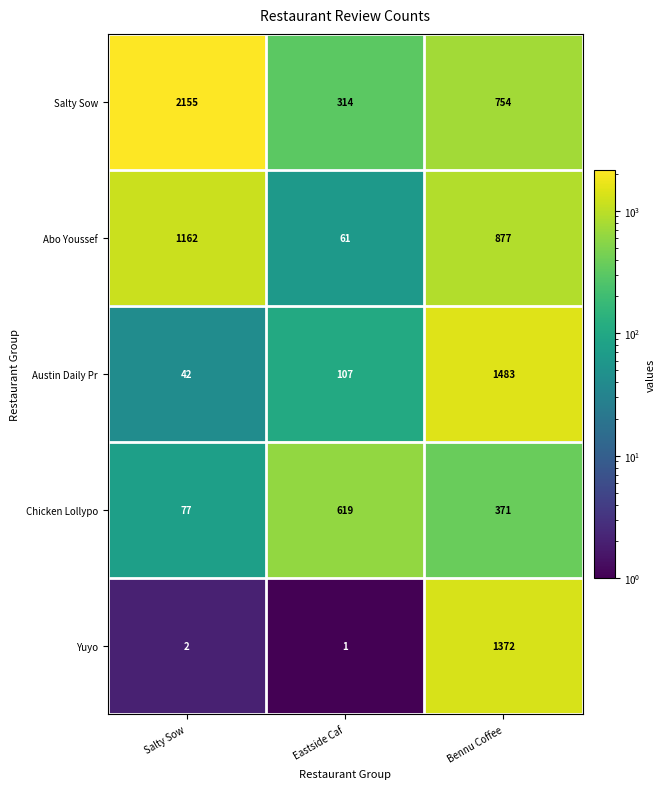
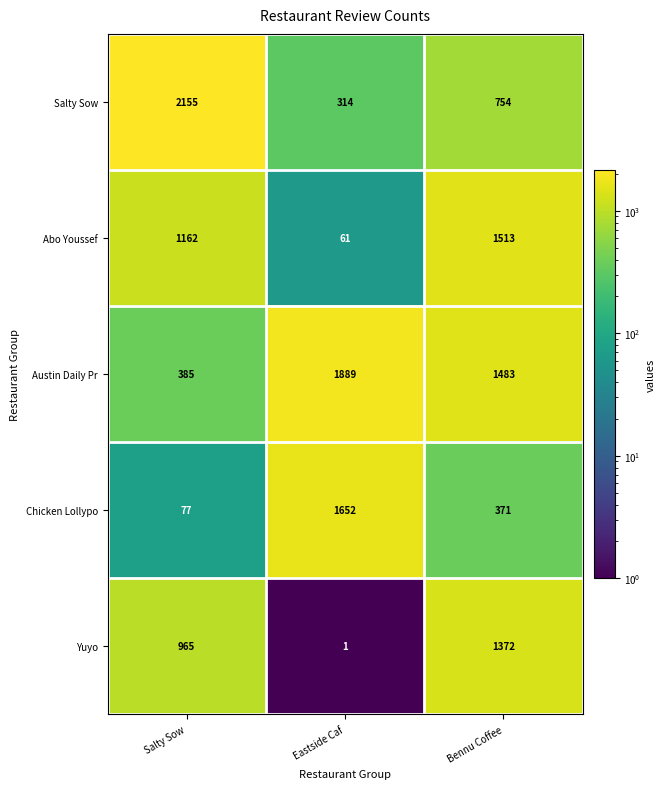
  {
    "Salty Sow": {
      "Salty Sow": 2155,
      "Eastside Caf": 314,
      "Bennu Coffee": 754
    },
    "Abo Youssef": {
      "Salty Sow": 1162,
      "Eastside Caf": 61,
-     "Bennu Coffee": 877
+     "Bennu Coffee": 1513
    },
    "Austin Daily Pr": {
-     "Salty Sow": 42,
-     "Eastside Caf": 107,
+     "Salty Sow": 385,
+     "Eastside Caf": 1889,
      "Bennu Coffee": 1483
    },
    "Chicken Lollypo": {
      "Salty Sow": 77,
-     "Eastside Caf": 619,
+     "Eastside Caf": 1652,
      "Bennu Coffee": 371
    },
    "Yuyo": {
-     "Salty Sow": 2,
+     "Salty Sow": 965,
      "Eastside Caf": 1,
      "Bennu Coffee": 1372
    }
  }
